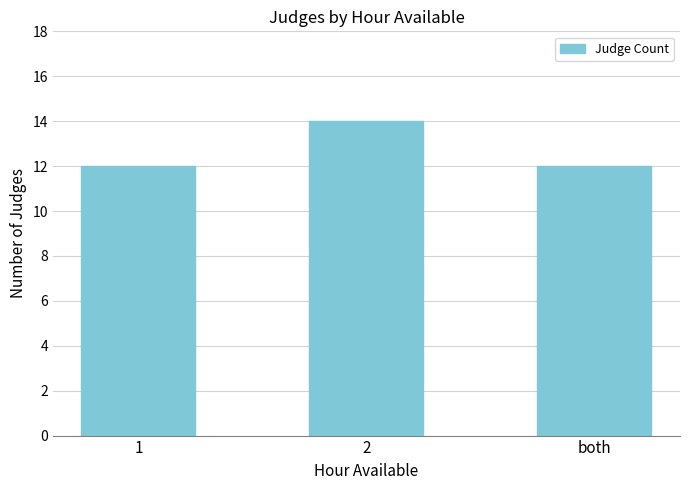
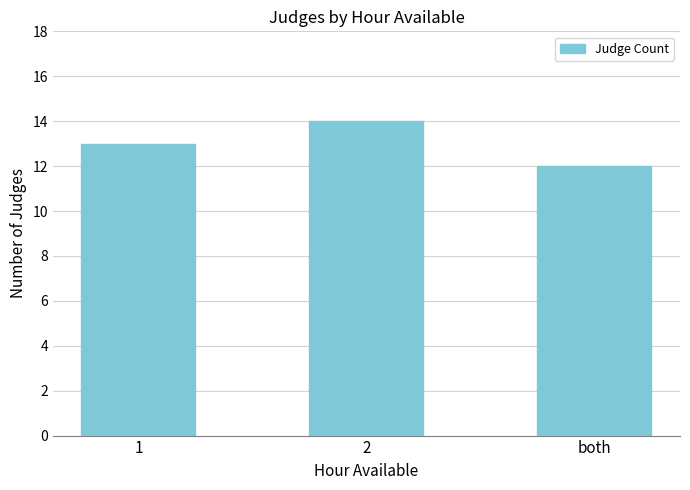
  {
-   "1": 12,
+   "1": 13,
    "2": 14,
    "both": 12
  }
